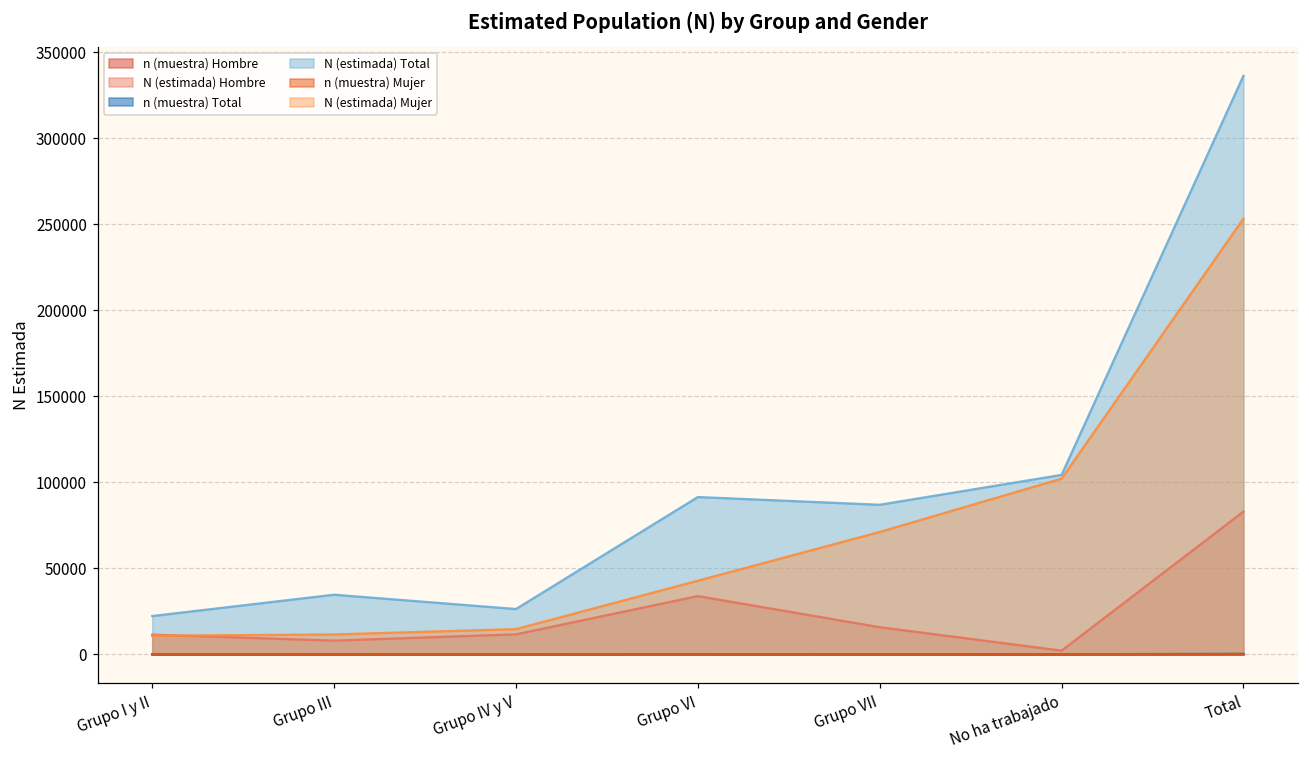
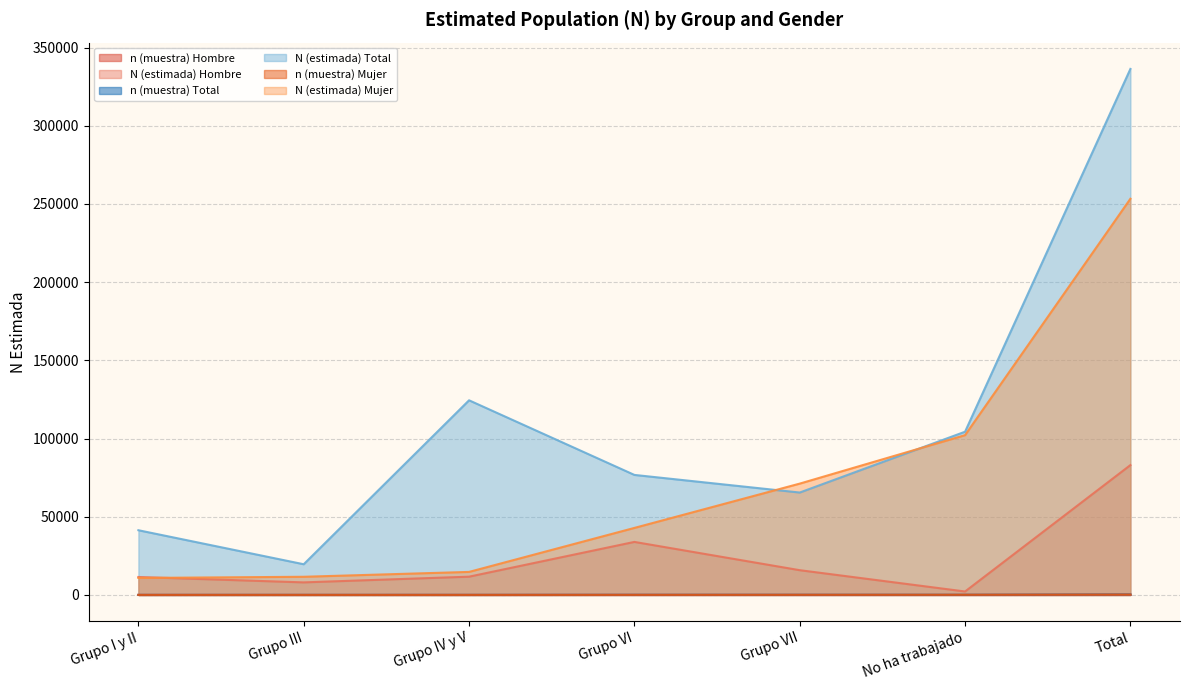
  {
    "N (estimada) Total": {
-     "Grupo I y II": 22000,
-     "Grupo III": 35000,
-     "Grupo IV y V": 26000,
-     "Grupo VI": 91000,
-     "Grupo VII": 87000,
+     "Grupo I y II": 41000,
+     "Grupo III": 20000,
+     "Grupo IV y V": 124000,
+     "Grupo VI": 77000,
+     "Grupo VII": 65000,
      "No ha trabajado": 104000,
      "Total": 336000
    }
  }
